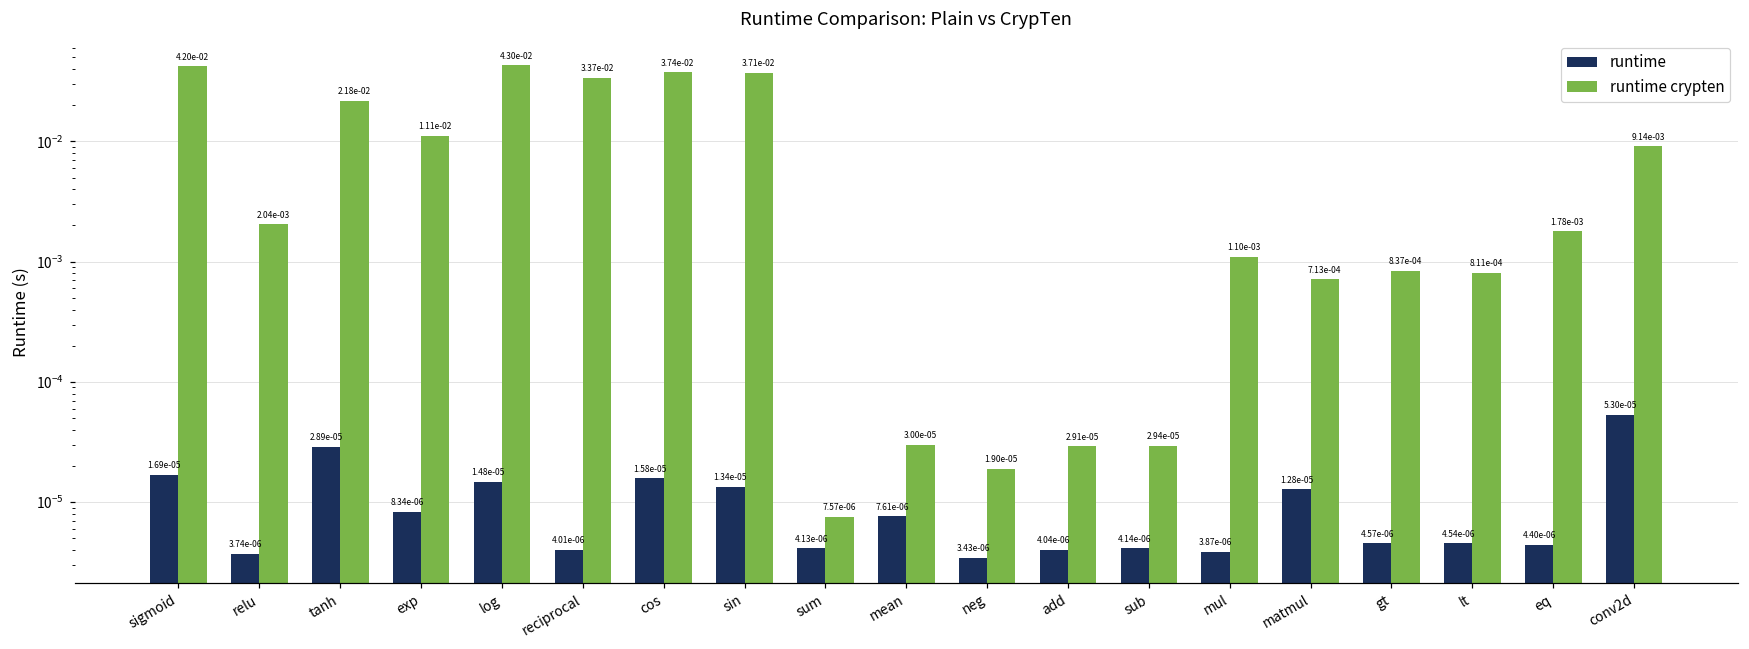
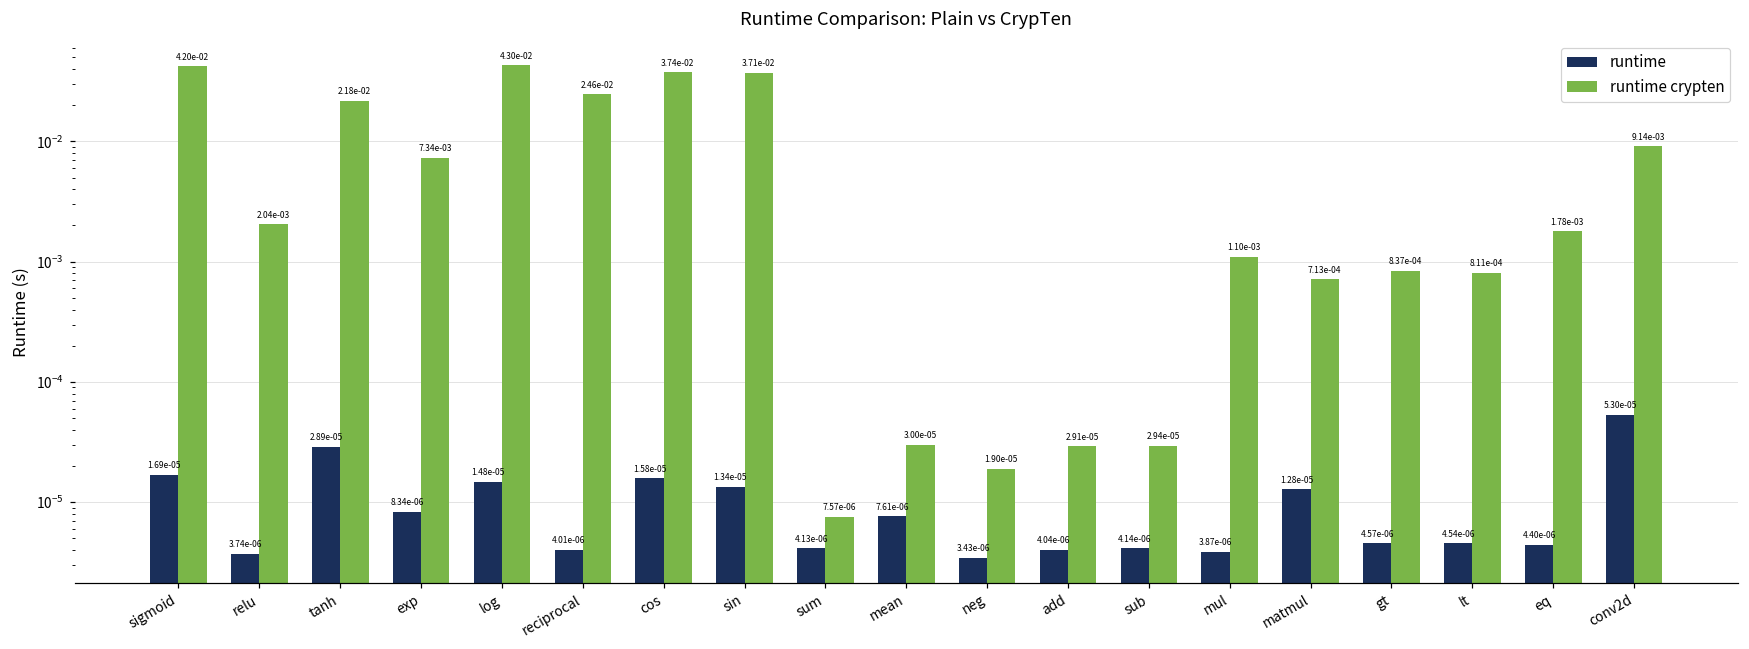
  {
    "runtime": {
      "sigmoid": "1.69e-05",
      "relu": "3.74e-06",
      "tanh": "2.89e-05",
      "exp": "8.34e-06",
      "log": "1.48e-05",
      "reciprocal": "4.01e-06",
      "cos": "1.58e-05",
      "sin": "1.34e-05",
      "sum": "4.13e-06",
      "mean": "7.61e-06",
      "neg": "3.43e-06",
      "add": "4.04e-06",
      "sub": "4.14e-06",
      "mul": "3.87e-06",
      "matmul": "1.28e-05",
      "gt": "4.57e-06",
      "lt": "4.54e-06",
      "eq": "4.40e-06",
      "conv2d": "5.30e-05"
    },
    "runtime crypten": {
      "sigmoid": "4.20e-02",
      "relu": "2.04e-03",
      "tanh": "2.18e-02",
-     "exp": "1.11e-02",
+     "exp": "7.34e-03",
      "log": "4.30e-02",
-     "reciprocal": "3.37e-02",
+     "reciprocal": "2.46e-02",
      "cos": "3.74e-02",
      "sin": "3.71e-02",
      "sum": "7.57e-06",
      "mean": "3.00e-05",
      "neg": "1.90e-05",
      "add": "2.91e-05",
      "sub": "2.94e-05",
      "mul": "1.10e-03",
      "matmul": "7.13e-04",
      "gt": "8.37e-04",
      "lt": "8.11e-04",
      "eq": "1.78e-03",
      "conv2d": "9.14e-03"
    }
  }
